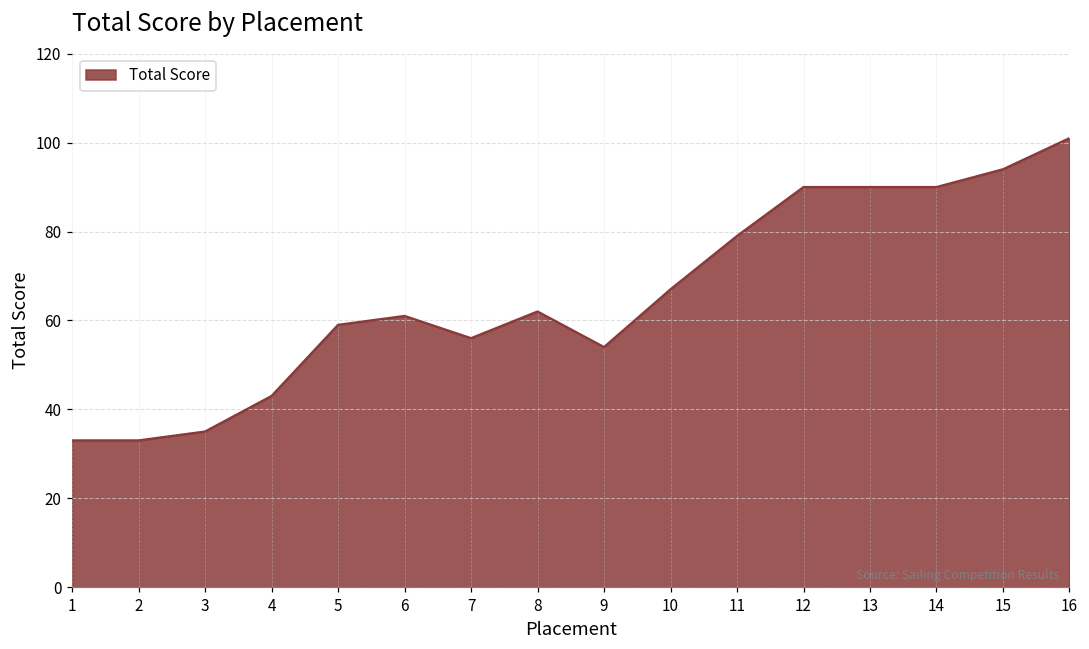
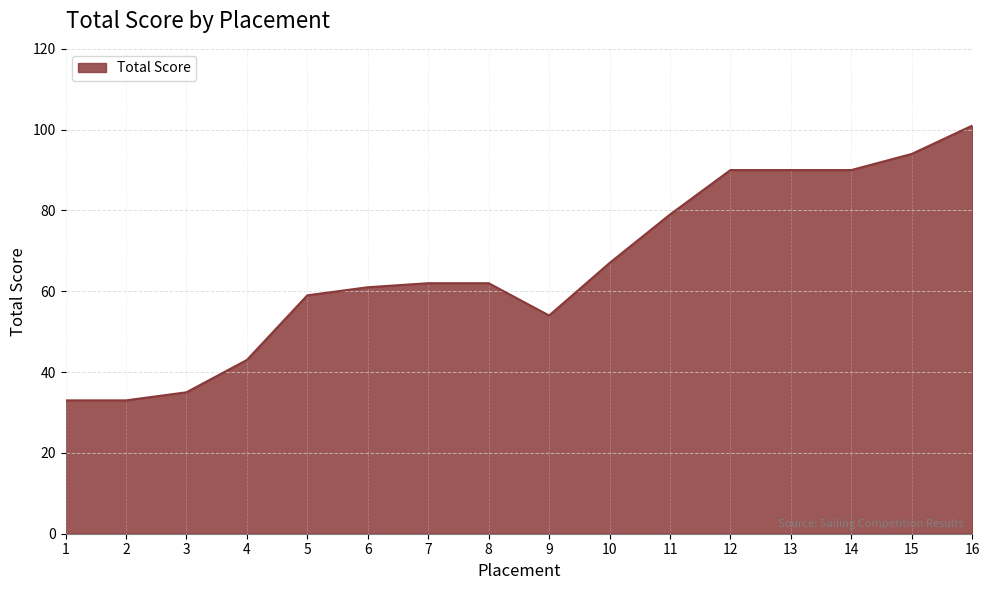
  {
    "1": 33,
    "2": 33,
    "3": 35,
    "4": 43,
    "5": 59,
    "6": 61,
-   "7": 56,
+   "7": 62,
    "8": 62,
    "9": 54,
    "10": 67,
    "11": 79,
    "12": 90,
    "13": 90,
    "14": 90,
    "15": 94,
    "16": 101
  }
